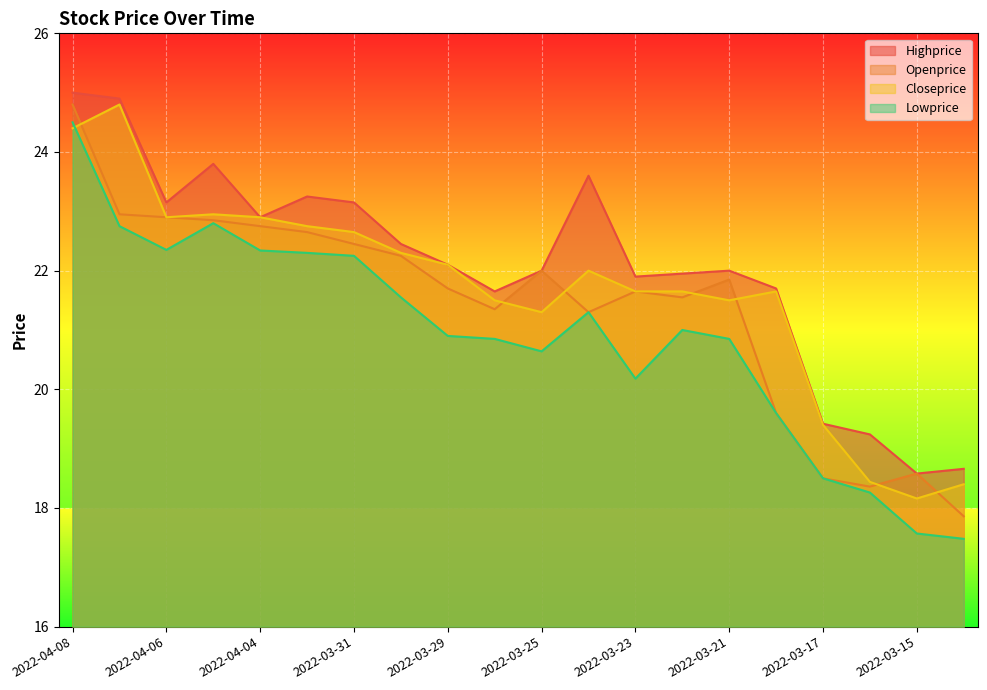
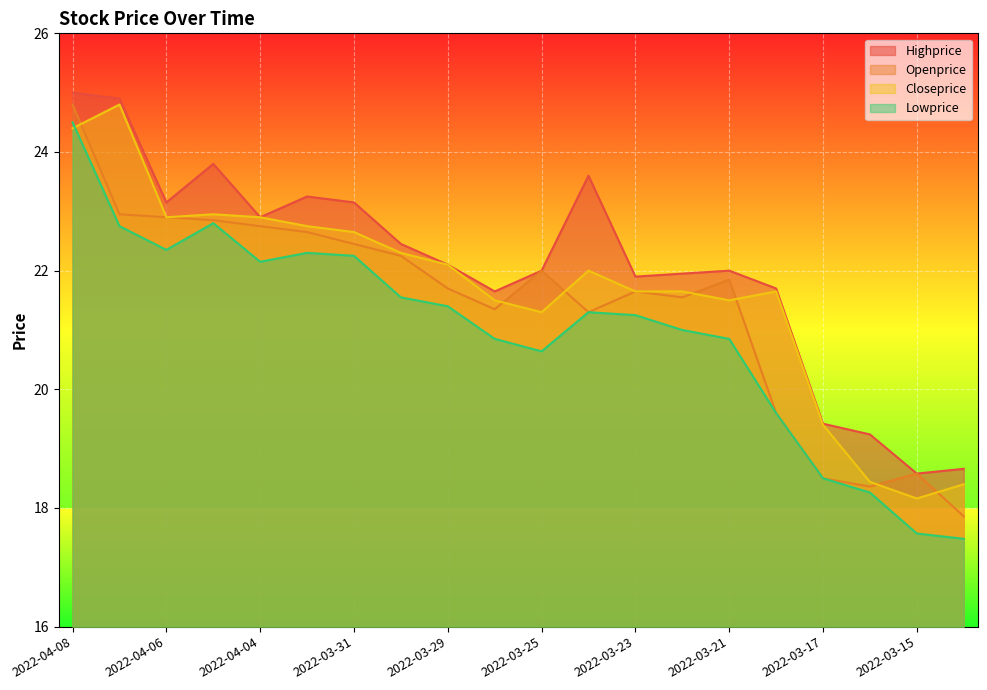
  {
    "Lowprice": {
      "2022-04-08": 24.5,
      "2022-04-06": 22.4,
-     "2022-04-04": 22.3,
+     "2022-04-04": 22.2,
      "2022-03-31": 22.3,
-     "2022-03-29": 20.9,
+     "2022-03-29": 21.4,
      "2022-03-25": 20.6,
-     "2022-03-23": 20.2,
+     "2022-03-23": 21.3,
      "2022-03-21": 20.9,
      "2022-03-15": 17.6
    }
  }
